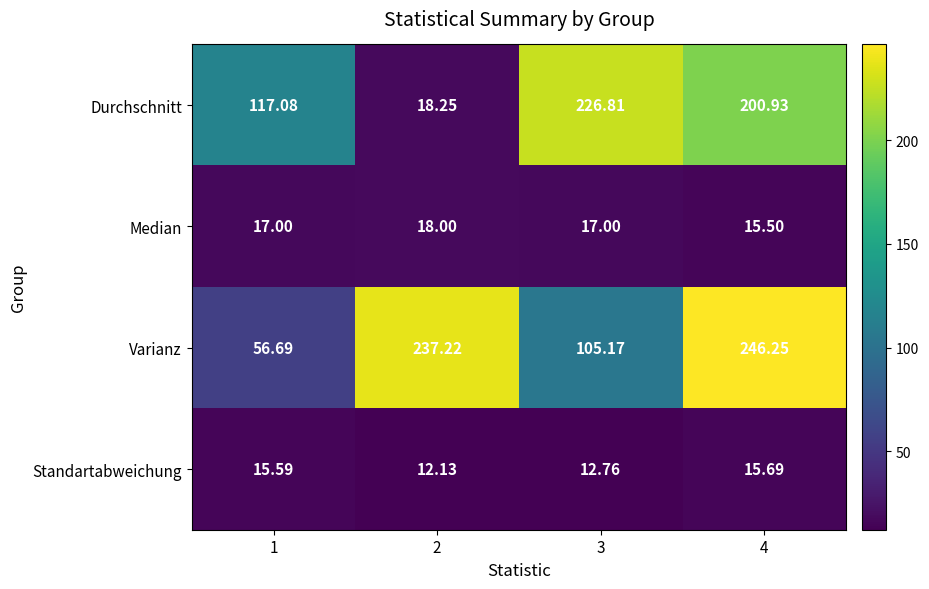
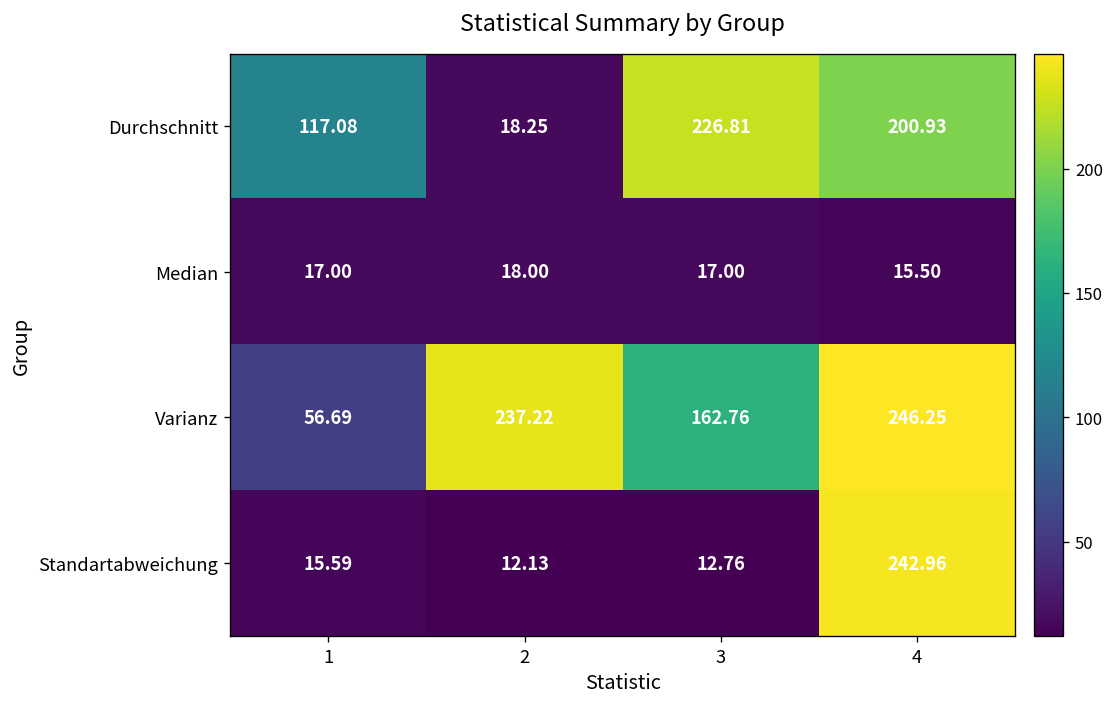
  {
    "Durchschnitt": {
      "1": 117.08,
      "2": 18.25,
      "3": 226.81,
      "4": 200.93
    },
    "Median": {
      "1": 17.00,
      "2": 18.00,
      "3": 17.00,
      "4": 15.50
    },
    "Varianz": {
      "1": 56.69,
      "2": 237.22,
-     "3": 105.17,
+     "3": 162.76,
      "4": 246.25
    },
    "Standartabweichung": {
      "1": 15.59,
      "2": 12.13,
      "3": 12.76,
-     "4": 15.69
+     "4": 242.96
    }
  }
